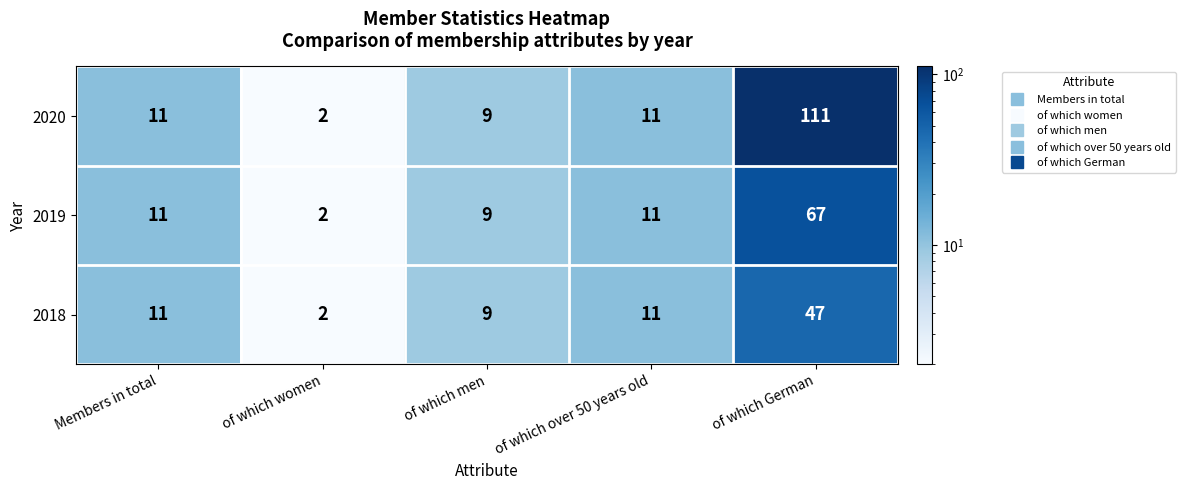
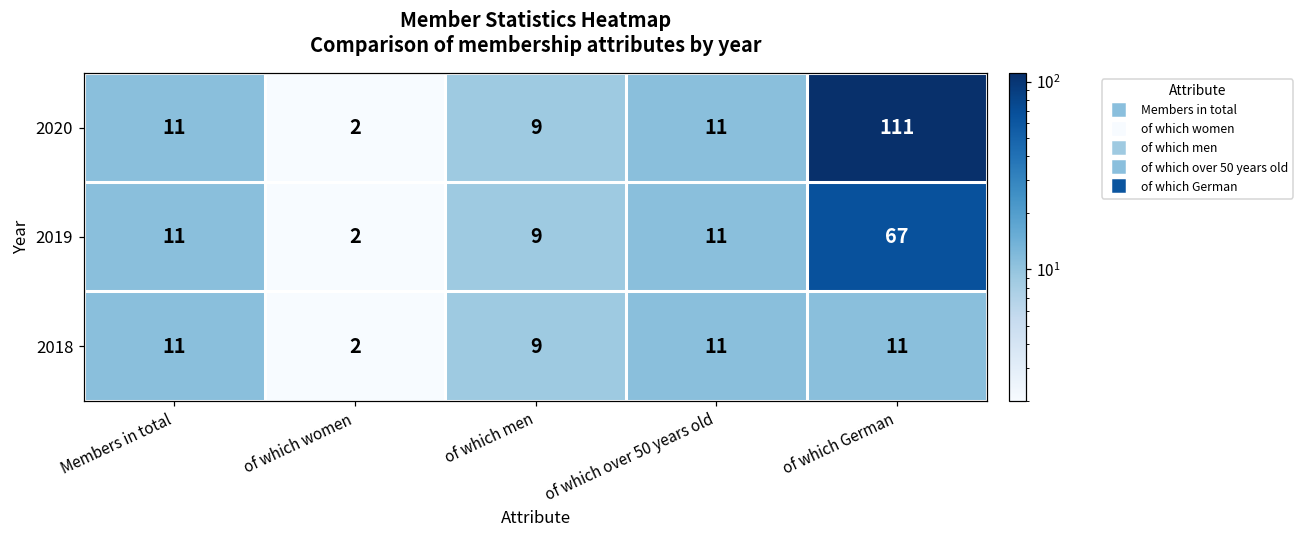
  {
    "2020": {
      "Members in total": 11,
      "of which women": 2,
      "of which men": 9,
      "of which over 50 years old": 11,
      "of which German": 111
    },
    "2019": {
      "Members in total": 11,
      "of which women": 2,
      "of which men": 9,
      "of which over 50 years old": 11,
      "of which German": 67
    },
    "2018": {
      "Members in total": 11,
      "of which women": 2,
      "of which men": 9,
      "of which over 50 years old": 11,
-     "of which German": 47
+     "of which German": 11
    }
  }
